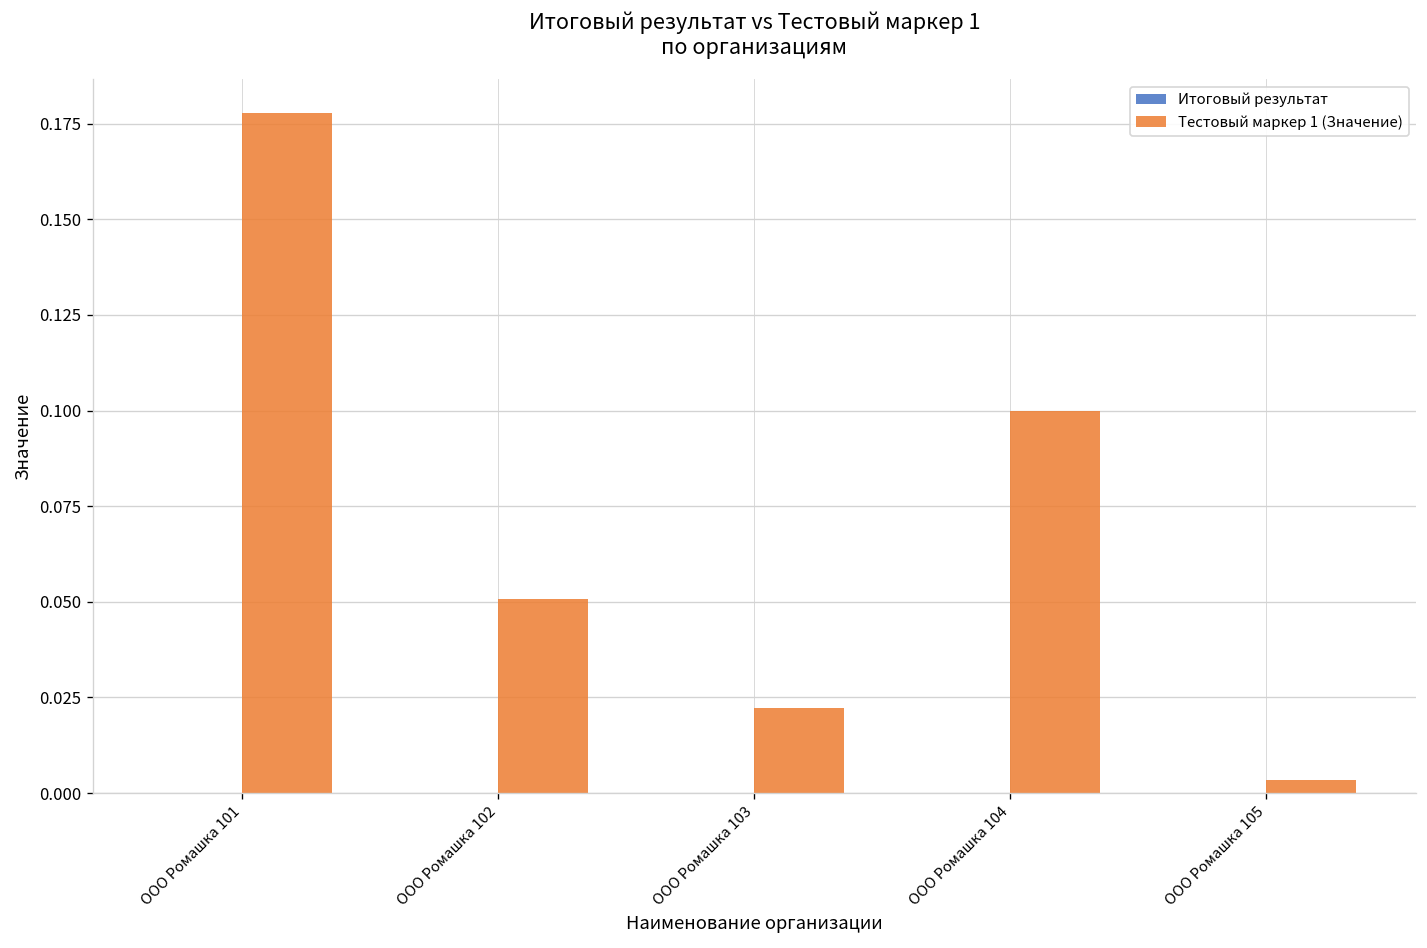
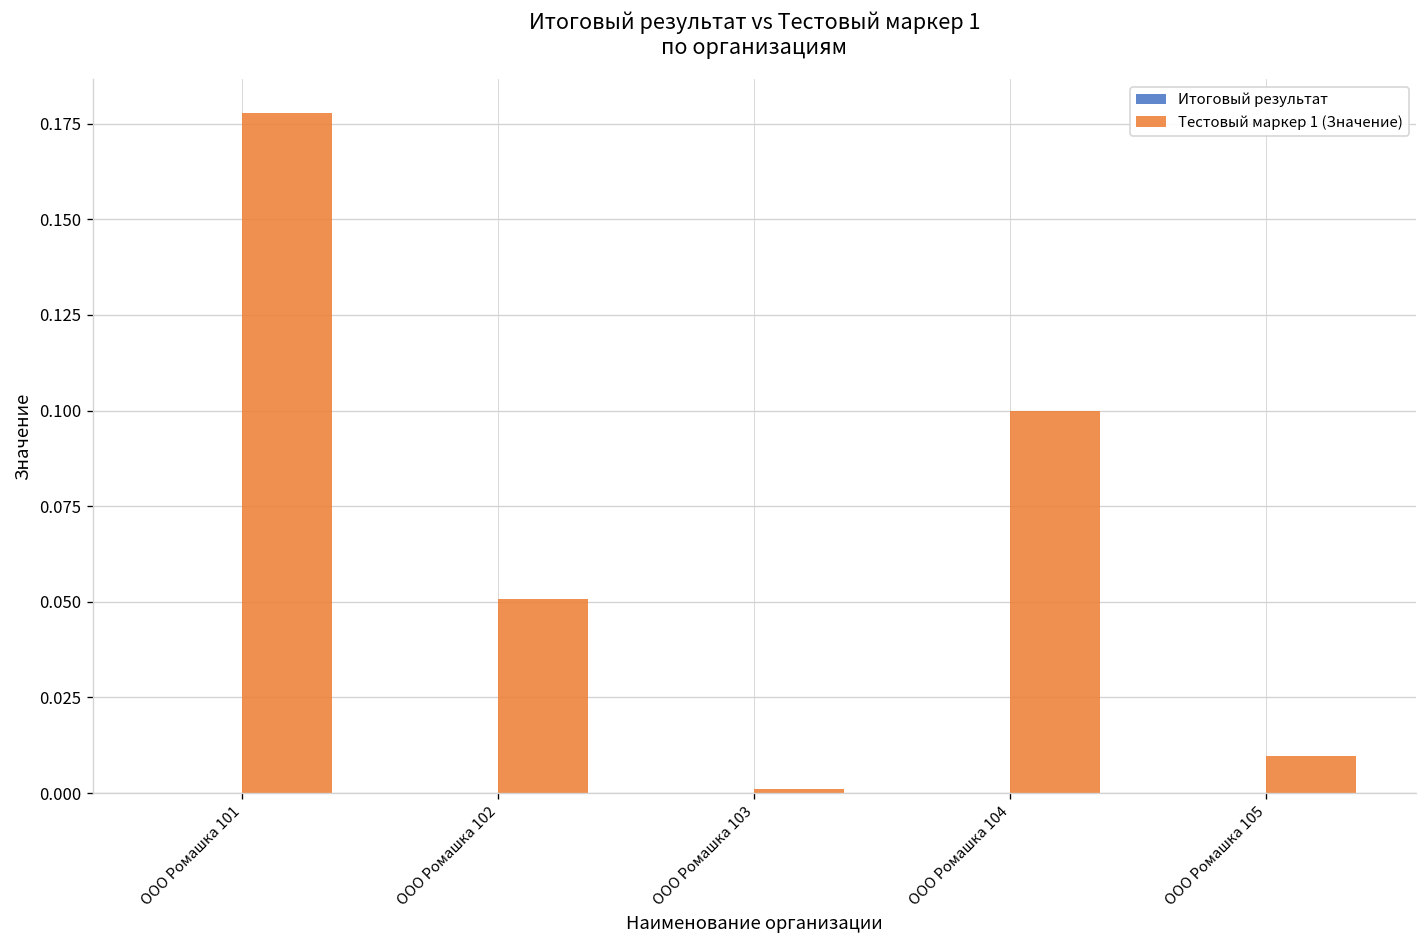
  {
    "Итоговый результат": {
      "ООО Ромашка 101": 0.000,
      "ООО Ромашка 102": 0.000,
      "ООО Ромашка 103": 0.000,
      "ООО Ромашка 104": 0.000,
      "ООО Ромашка 105": 0.000
    },
    "Тестовый маркер 1 (Значение)": {
      "ООО Ромашка 101": 0.178,
      "ООО Ромашка 102": 0.051,
-     "ООО Ромашка 103": 0.022,
+     "ООО Ромашка 103": 0.001,
      "ООО Ромашка 104": 0.100,
-     "ООО Ромашка 105": 0.004
+     "ООО Ромашка 105": 0.010
    }
  }
